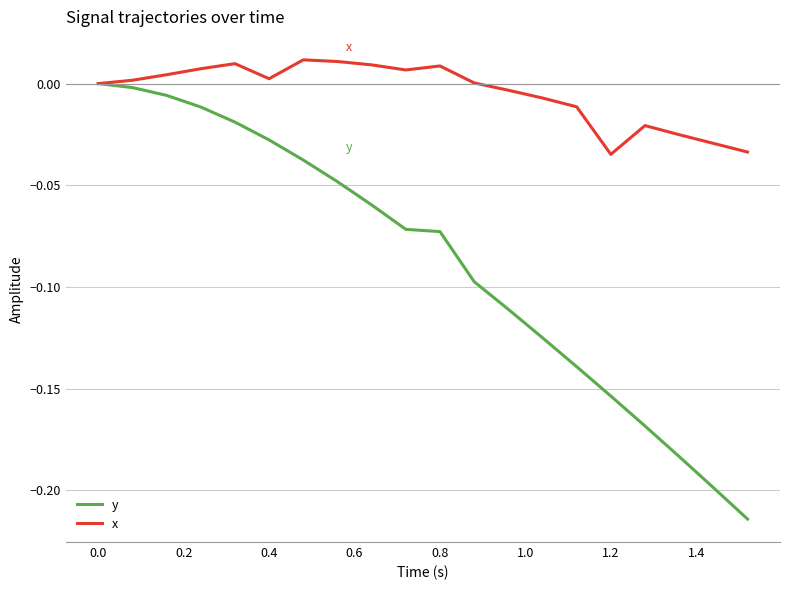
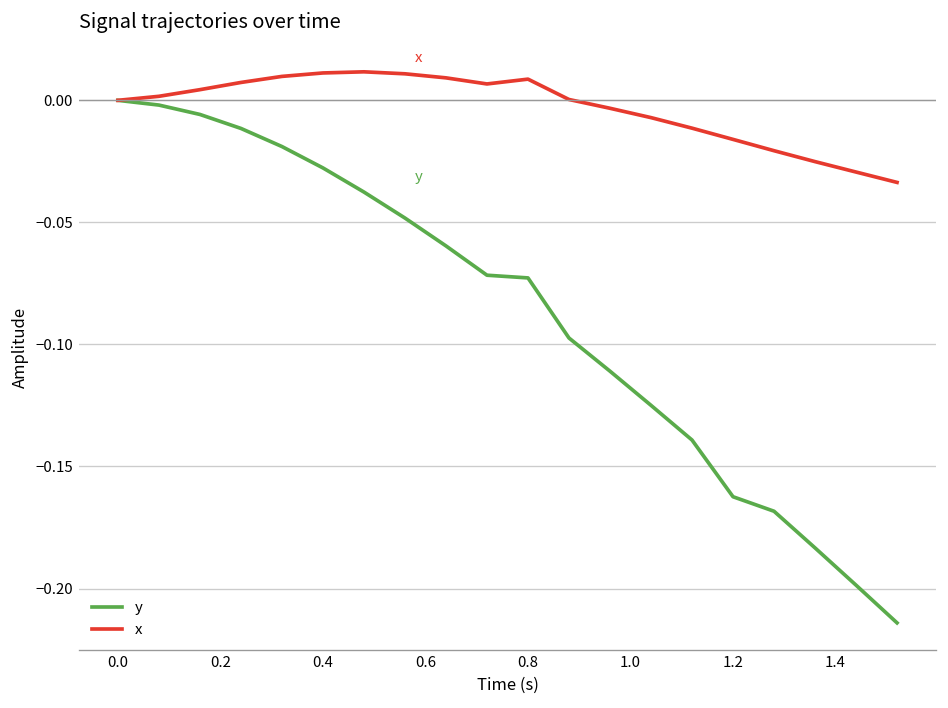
  {
    "y": {
      "0.4": -0.028,
      "0.8": -0.073,
-     "1.2": -0.154
+     "1.2": -0.162
    },
    "x": {
-     "0.4": 0.002,
+     "0.4": 0.011,
      "0.8": 0.009,
-     "1.2": -0.035
+     "1.2": -0.016
    }
  }
